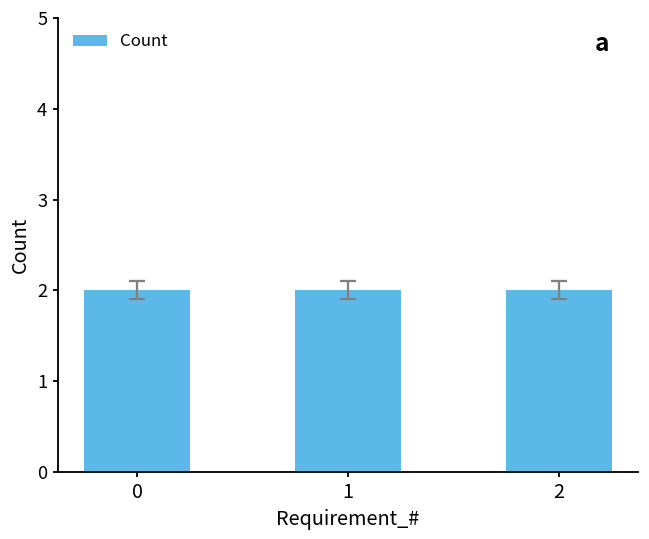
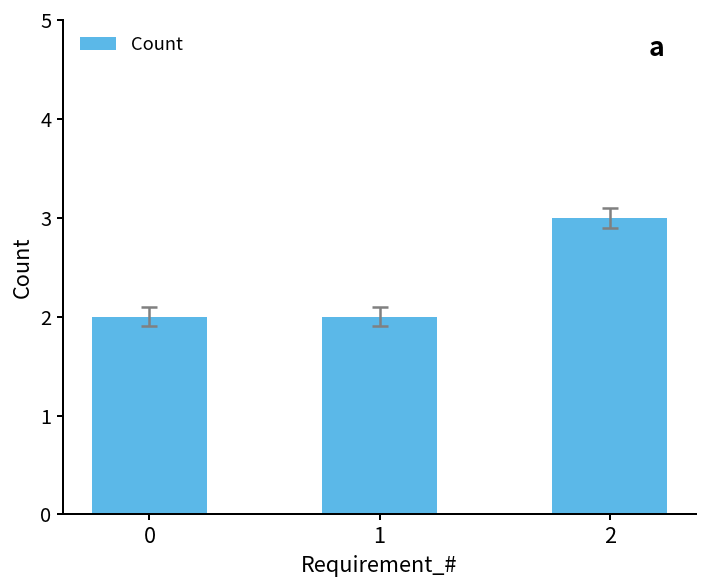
  {
    "Count": {
      "0": 2,
      "1": 2,
-     "2": 2
+     "2": 3
    }
  }
